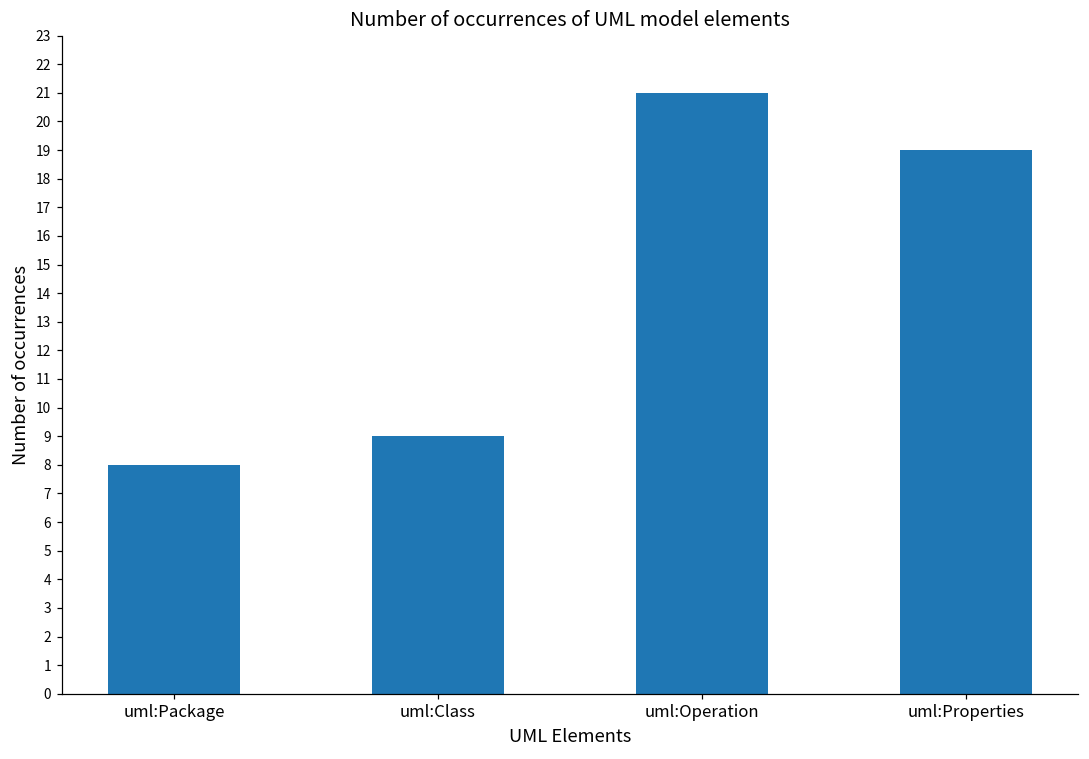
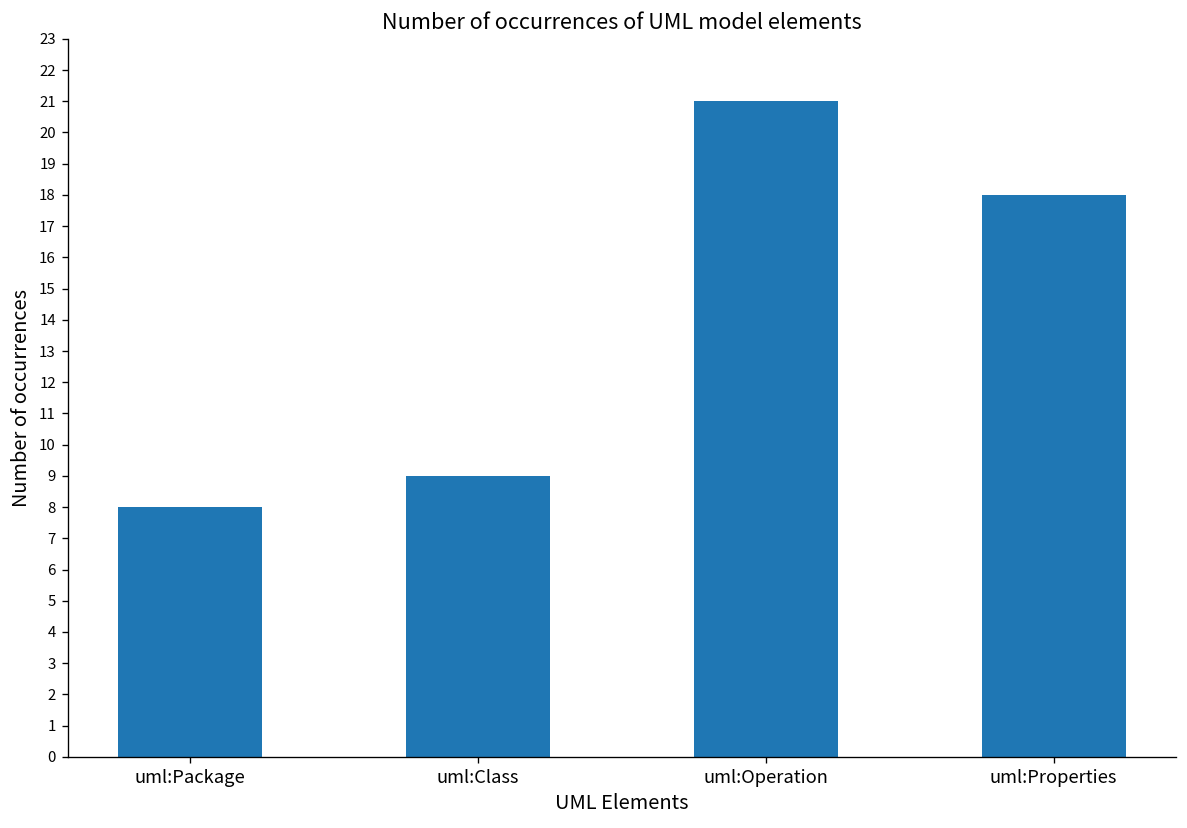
  {
    "uml:Package": 8,
    "uml:Class": 9,
    "uml:Operation": 21,
-   "uml:Properties": 19
+   "uml:Properties": 18
  }
